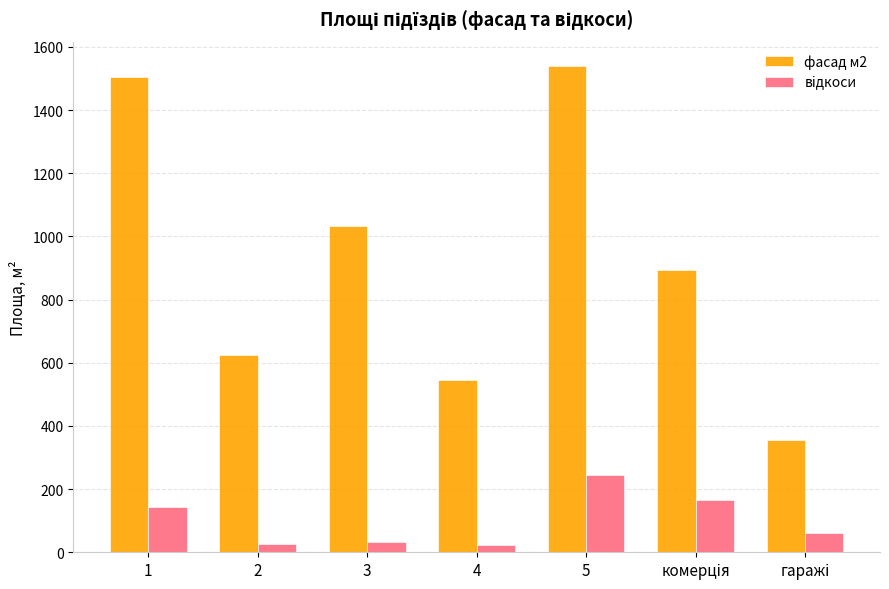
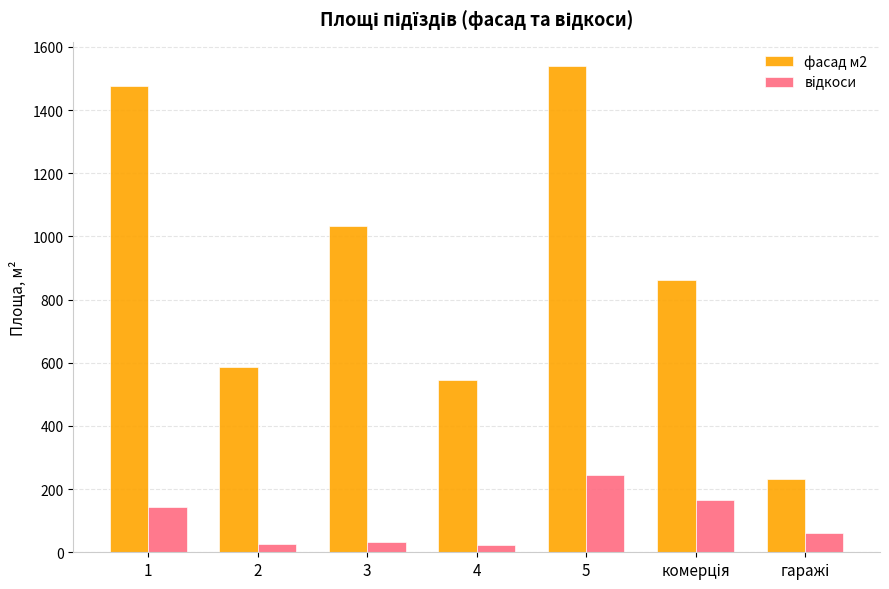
  {
    "фасад м2": {
-     "1": 1510,
-     "2": 620,
+     "1": 1480,
+     "2": 590,
      "3": 1030,
      "4": 540,
      "5": 1540,
-     "комерція": 890,
-     "гаражі": 350
+     "комерція": 860,
+     "гаражі": 230
    },
    "відкоси": {
      "1": 140,
      "2": 30,
      "3": 30,
      "4": 20,
      "5": 250,
      "комерція": 170,
      "гаражі": 60
    }
  }
